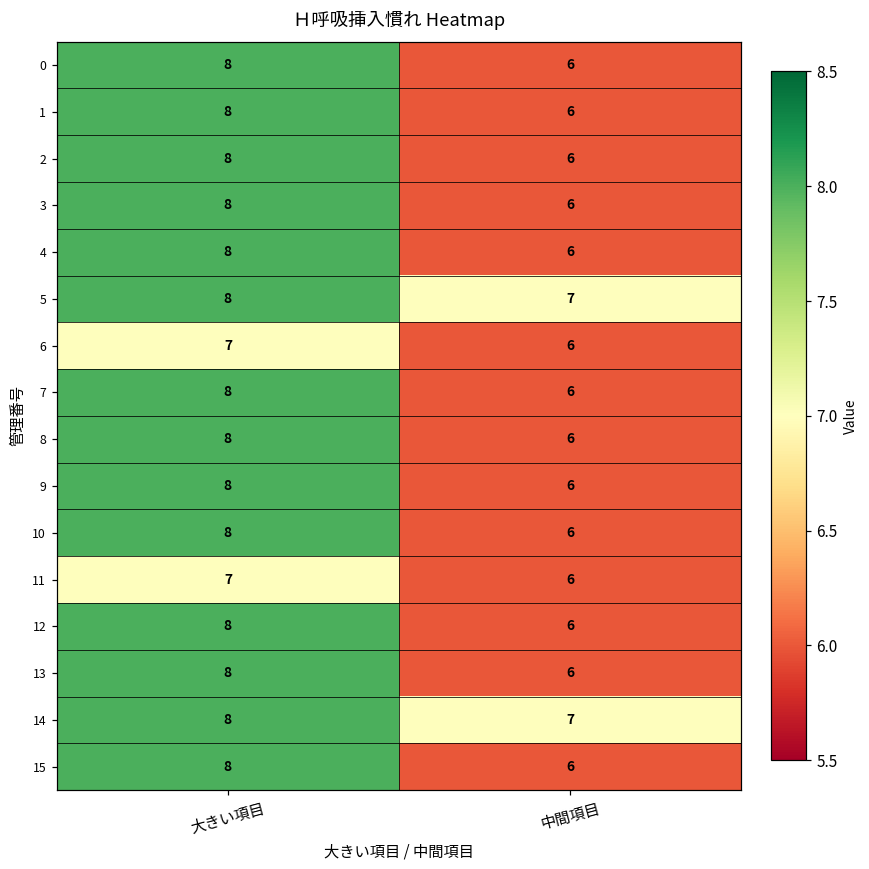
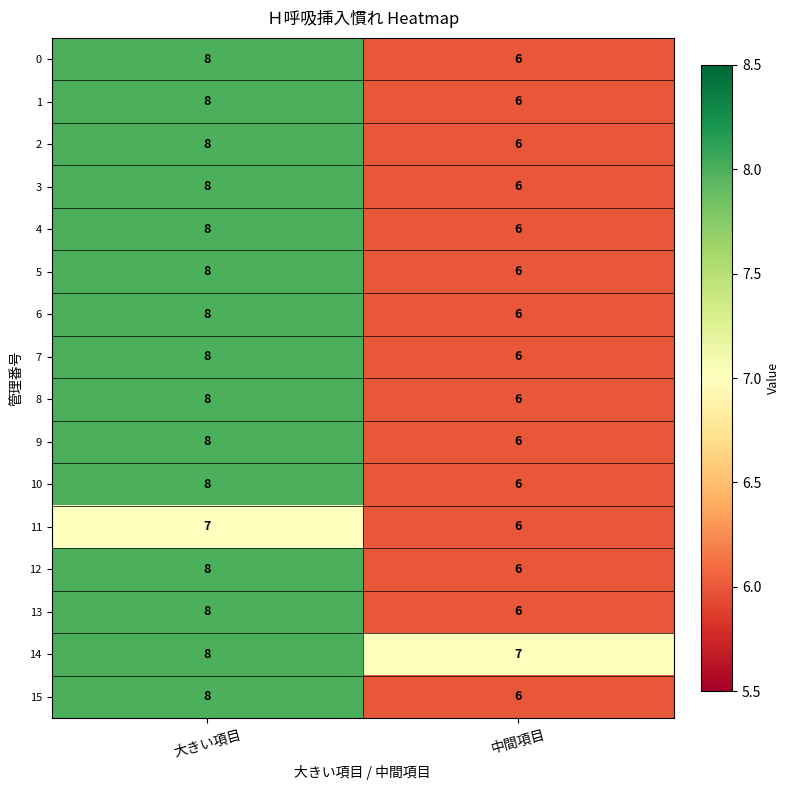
  {
    "0": {
      "大きい項目": 8,
      "中間項目": 6
    },
    "1": {
      "大きい項目": 8,
      "中間項目": 6
    },
    "2": {
      "大きい項目": 8,
      "中間項目": 6
    },
    "3": {
      "大きい項目": 8,
      "中間項目": 6
    },
    "4": {
      "大きい項目": 8,
      "中間項目": 6
    },
    "5": {
      "大きい項目": 8,
-     "中間項目": 7
+     "中間項目": 6
    },
    "6": {
-     "大きい項目": 7,
+     "大きい項目": 8,
      "中間項目": 6
    },
    "7": {
      "大きい項目": 8,
      "中間項目": 6
    },
    "8": {
      "大きい項目": 8,
      "中間項目": 6
    },
    "9": {
      "大きい項目": 8,
      "中間項目": 6
    },
    "10": {
      "大きい項目": 8,
      "中間項目": 6
    },
    "11": {
      "大きい項目": 7,
      "中間項目": 6
    },
    "12": {
      "大きい項目": 8,
      "中間項目": 6
    },
    "13": {
      "大きい項目": 8,
      "中間項目": 6
    },
    "14": {
      "大きい項目": 8,
      "中間項目": 7
    },
    "15": {
      "大きい項目": 8,
      "中間項目": 6
    }
  }
